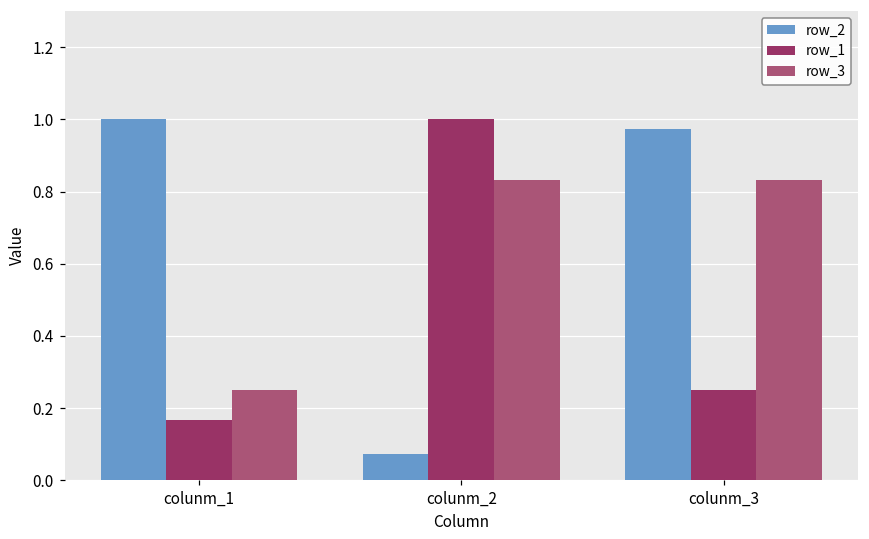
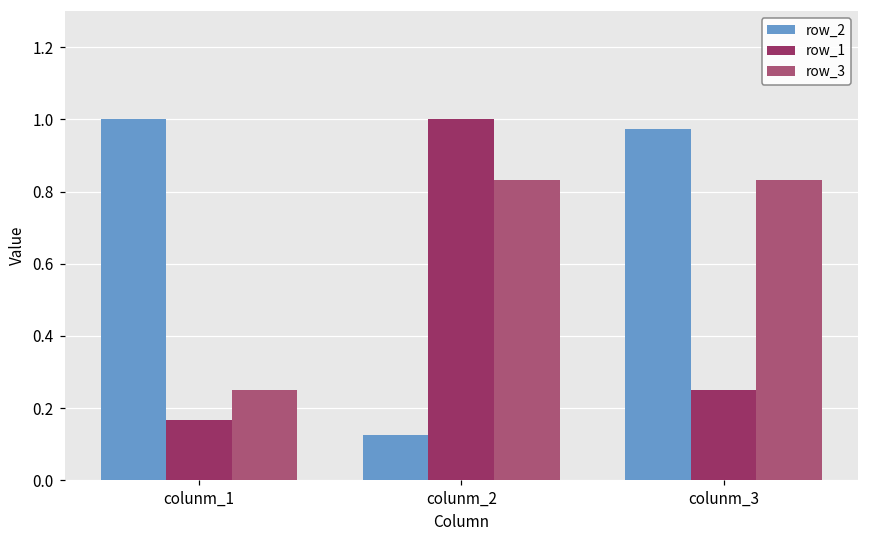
  {
    "row_2": {
      "colunm_1": 1.00,
-     "colunm_2": 0.07,
+     "colunm_2": 0.13,
      "colunm_3": 0.97
    }
  }
